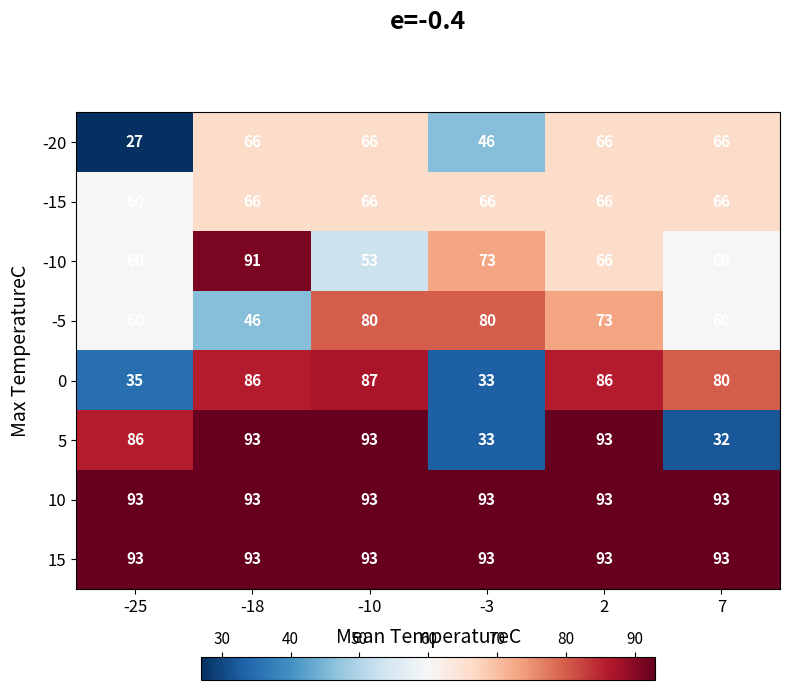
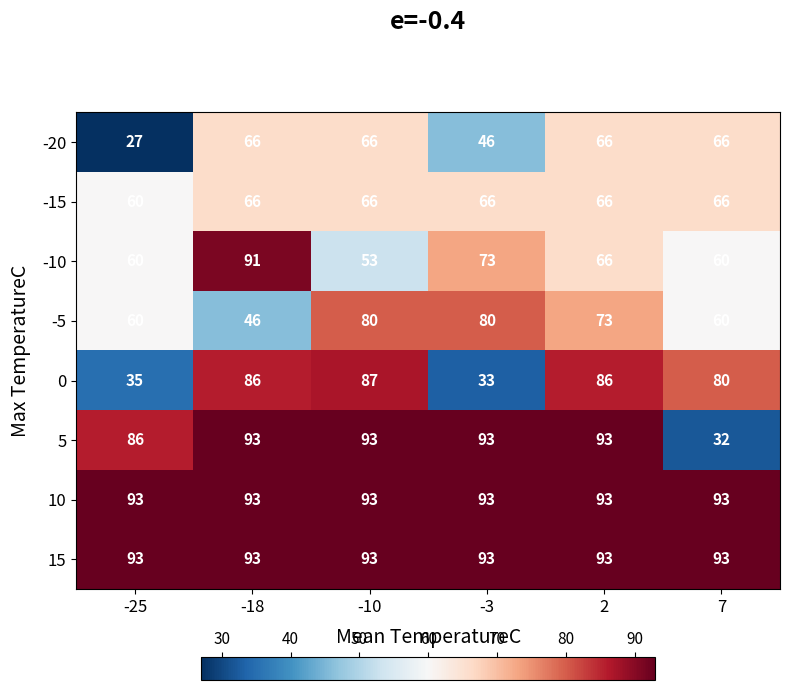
  {
    "-20": {
      "-25": 27,
      "-18": 66,
      "-10": 66,
      "-3": 46,
      "2": 66,
      "7": 66
    },
    "-15": {
      "-18": 66,
      "-10": 66,
      "-3": 66,
      "2": 66,
      "7": 66
    },
    "-10": {
      "-18": 91,
      "-10": 53,
      "-3": 73,
      "2": 66
    },
    "-5": {
      "-18": 46,
      "-10": 80,
      "-3": 80,
      "2": 73
    },
    "0": {
      "-25": 35,
      "-18": 86,
      "-10": 87,
      "-3": 33,
      "2": 86,
      "7": 80
    },
    "5": {
      "-25": 86,
      "-18": 93,
      "-10": 93,
-     "-3": 33,
+     "-3": 93,
      "2": 93,
      "7": 32
    },
    "10": {
      "-25": 93,
      "-18": 93,
      "-10": 93,
      "-3": 93,
      "2": 93,
      "7": 93
    },
    "15": {
      "-25": 93,
      "-18": 93,
      "-10": 93,
      "-3": 93,
      "2": 93,
      "7": 93
    }
  }
